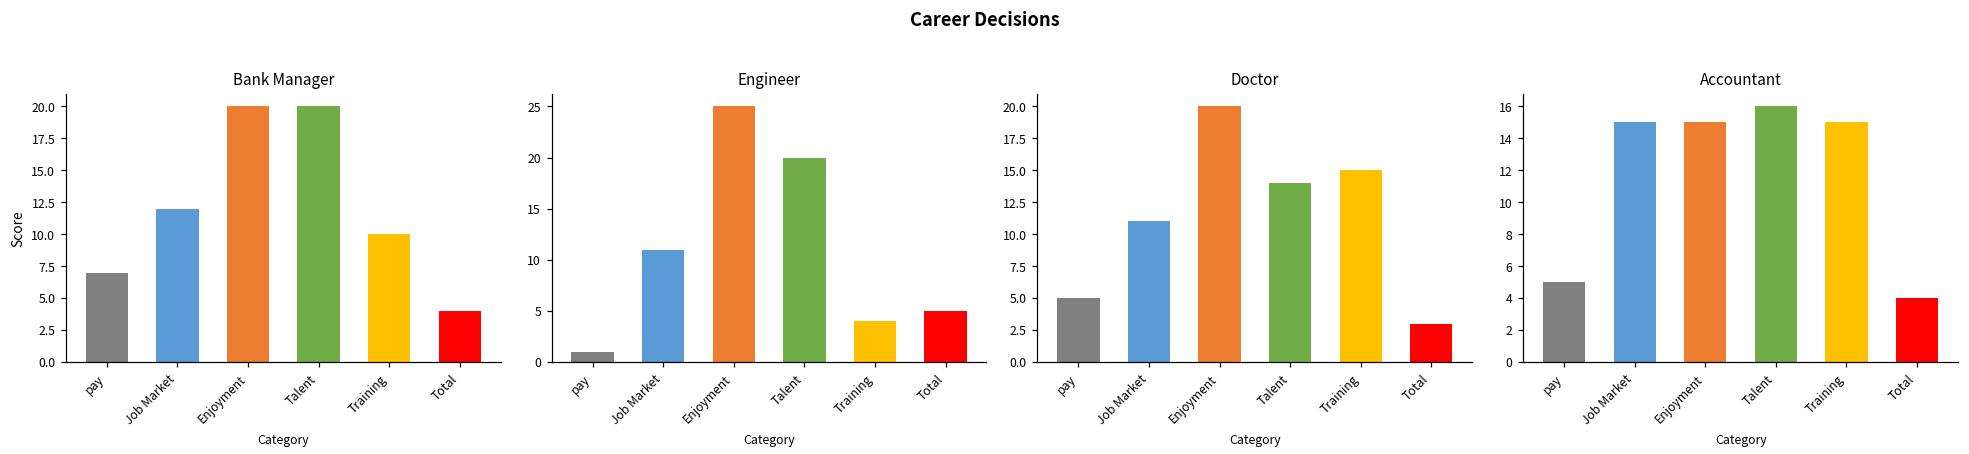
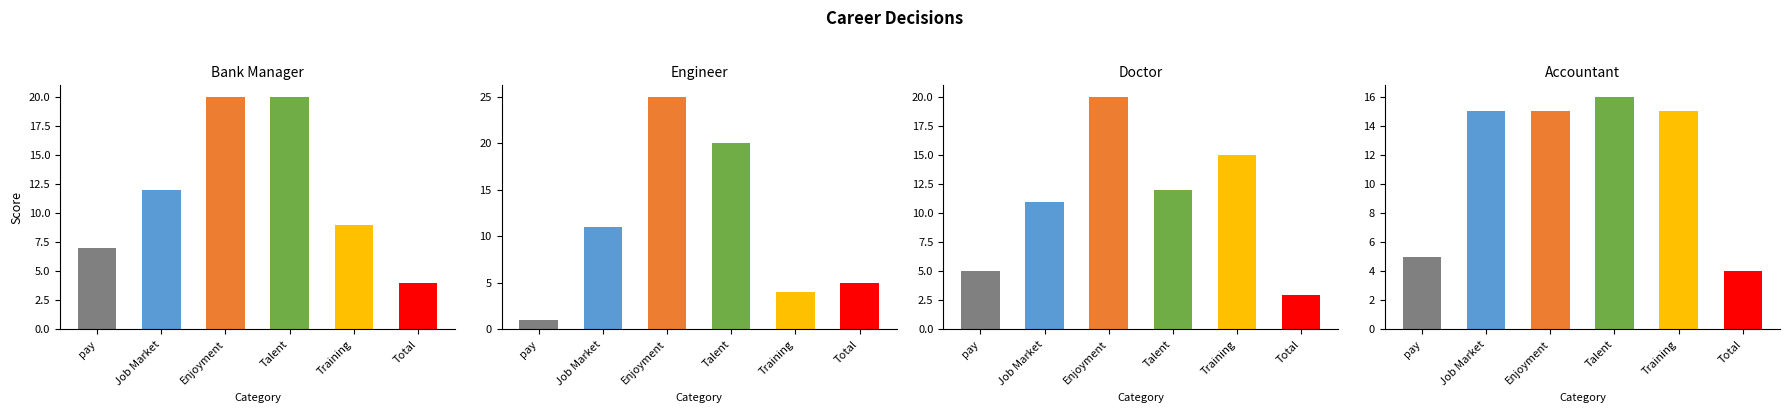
  {
    "Bank Manager": {
      "pay": 7,
      "Job Market": 12,
      "Enjoyment": 20,
      "Talent": 20,
-     "Training": 10,
+     "Training": 9,
      "Total": 4
    },
    "Engineer": {
      "pay": 1,
      "Job Market": 11,
      "Enjoyment": 25,
      "Talent": 20,
      "Training": 4,
      "Total": 5
    },
    "Doctor": {
      "pay": 5,
      "Job Market": 11,
      "Enjoyment": 20,
-     "Talent": 14,
+     "Talent": 12,
      "Training": 15,
      "Total": 3
    },
    "Accountant": {
      "pay": 5.0,
      "Job Market": 15.0,
      "Enjoyment": 15.0,
      "Talent": 16.0,
      "Training": 15.0,
      "Total": 4.0
    }
  }
